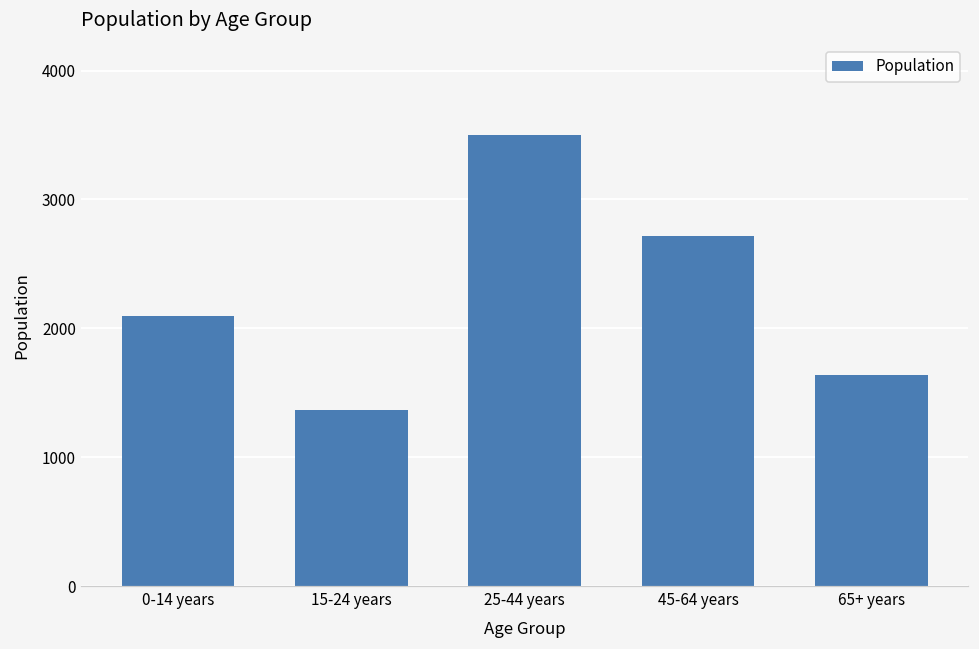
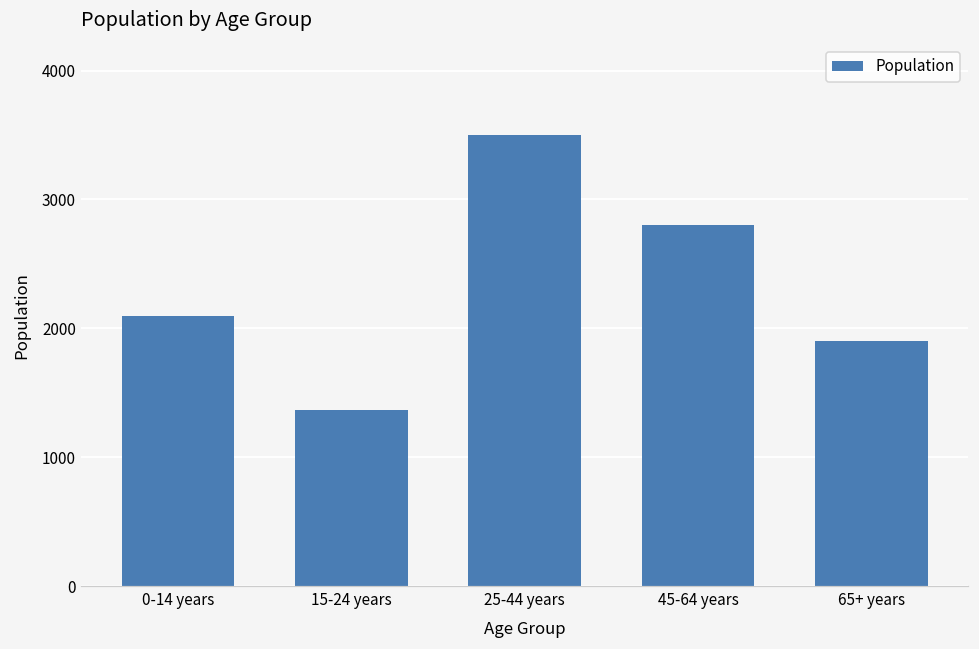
  {
    "0-14 years": 2100,
    "15-24 years": 1360,
    "25-44 years": 3500,
-   "45-64 years": 2720,
-   "65+ years": 1640
+   "45-64 years": 2800,
+   "65+ years": 1900
  }
